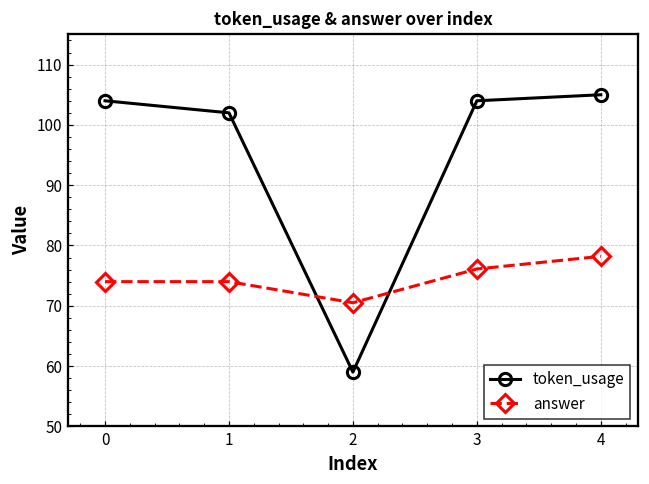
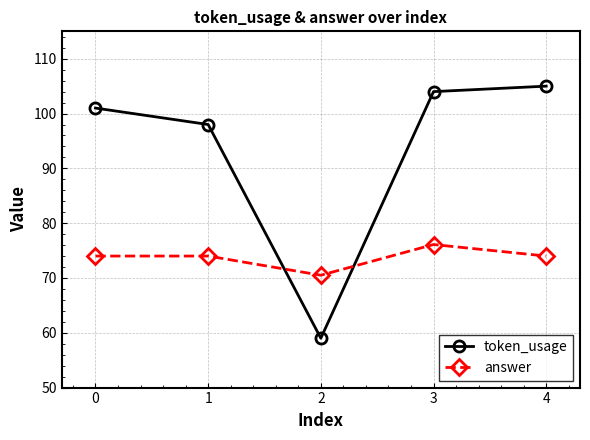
  {
    "token_usage": {
-     "0": 104,
-     "1": 102,
+     "0": 101,
+     "1": 98,
      "2": 59,
      "3": 104,
      "4": 105
    },
    "answer": {
      "0": 74,
      "1": 74,
      "2": 71,
      "3": 76,
-     "4": 78
+     "4": 74
    }
  }
